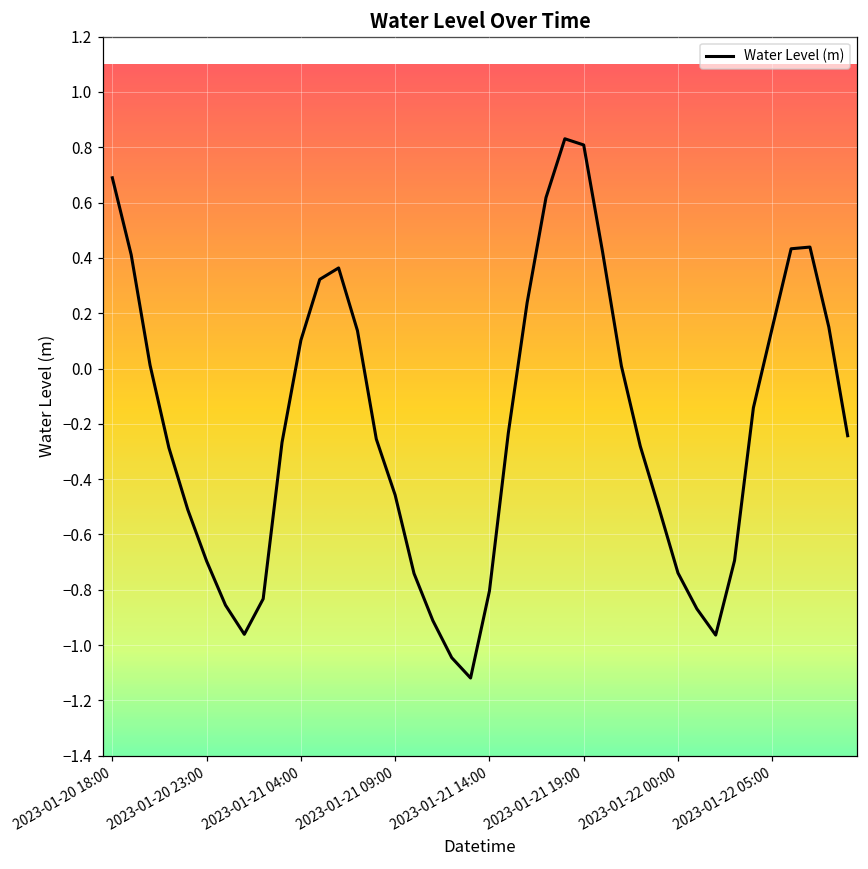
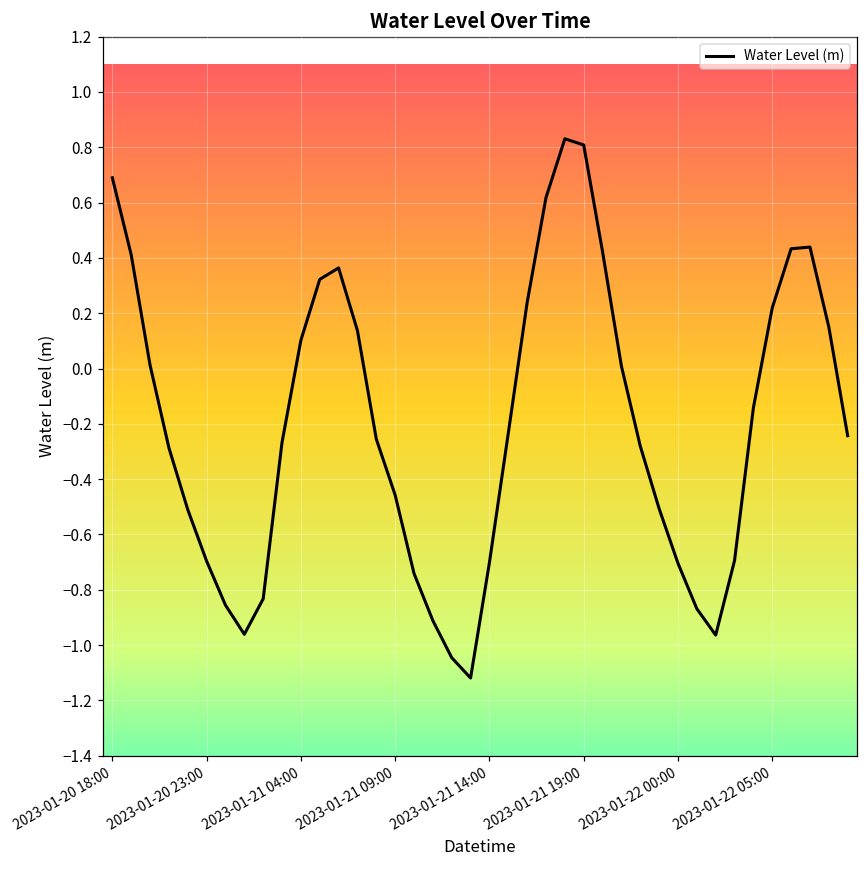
  {
    "2023-01-20 18:00": 0.69,
    "2023-01-20 23:00": -0.70,
    "2023-01-21 04:00": 0.10,
    "2023-01-21 09:00": -0.46,
-   "2023-01-21 14:00": -0.80,
+   "2023-01-21 14:00": -0.70,
    "2023-01-21 19:00": 0.81,
-   "2023-01-22 00:00": -0.74,
-   "2023-01-22 05:00": 0.15
+   "2023-01-22 00:00": -0.70,
+   "2023-01-22 05:00": 0.22
  }
